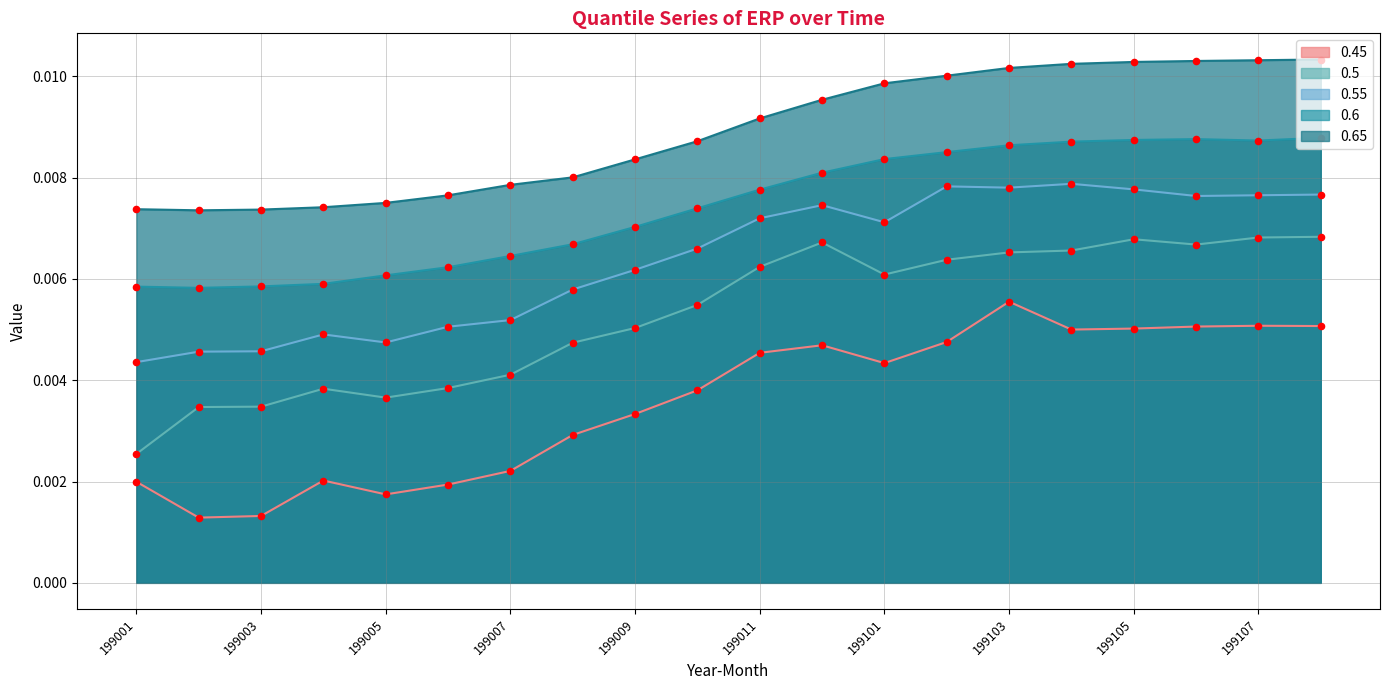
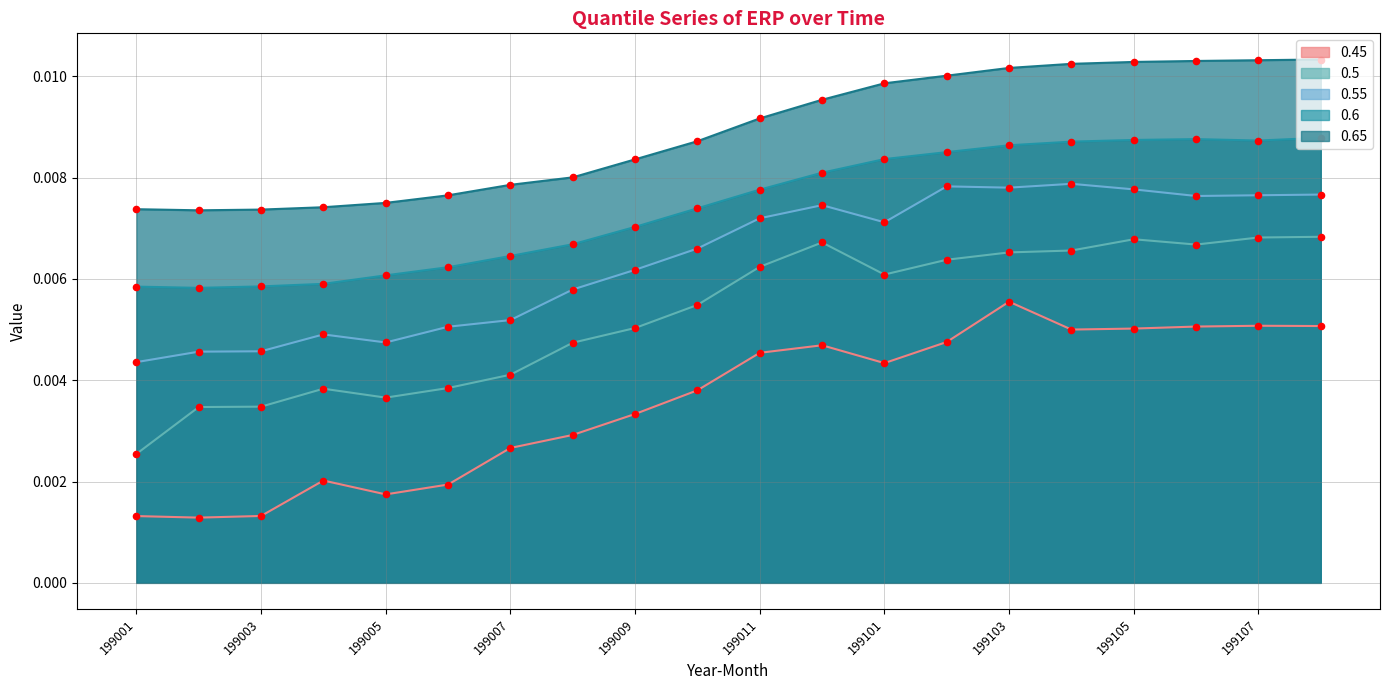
  {
    "0.45": {
-     "199001": 0.0020,
+     "199001": 0.0013,
      "199003": 0.0013,
      "199005": 0.0017,
-     "199007": 0.0022,
+     "199007": 0.0027,
      "199009": 0.0033,
      "199011": 0.0045,
      "199101": 0.0043,
      "199103": 0.0056,
      "199105": 0.0050,
      "199107": 0.0051
    }
  }
